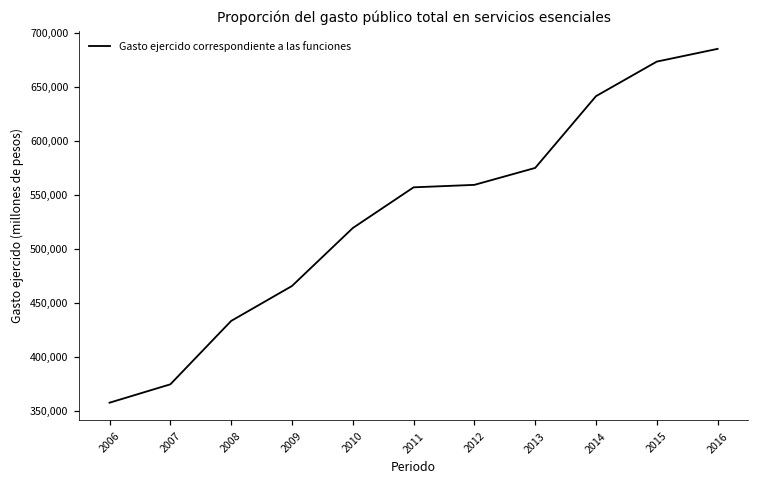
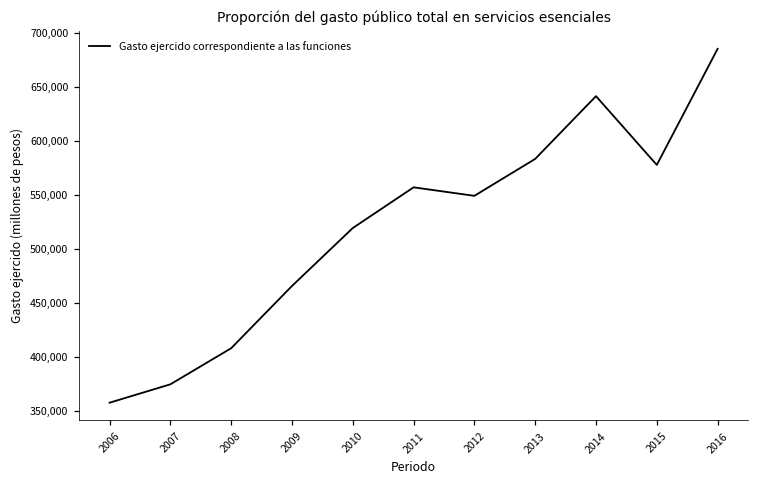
  {
    "2006": "360,000",
    "2007": "370,000",
-   "2008": "430,000",
+   "2008": "410,000",
    "2009": "470,000",
    "2010": "520,000",
    "2011": "560,000",
-   "2012": "560,000",
-   "2013": "570,000",
+   "2012": "550,000",
+   "2013": "580,000",
    "2014": "640,000",
-   "2015": "670,000",
+   "2015": "580,000",
    "2016": "690,000"
  }
